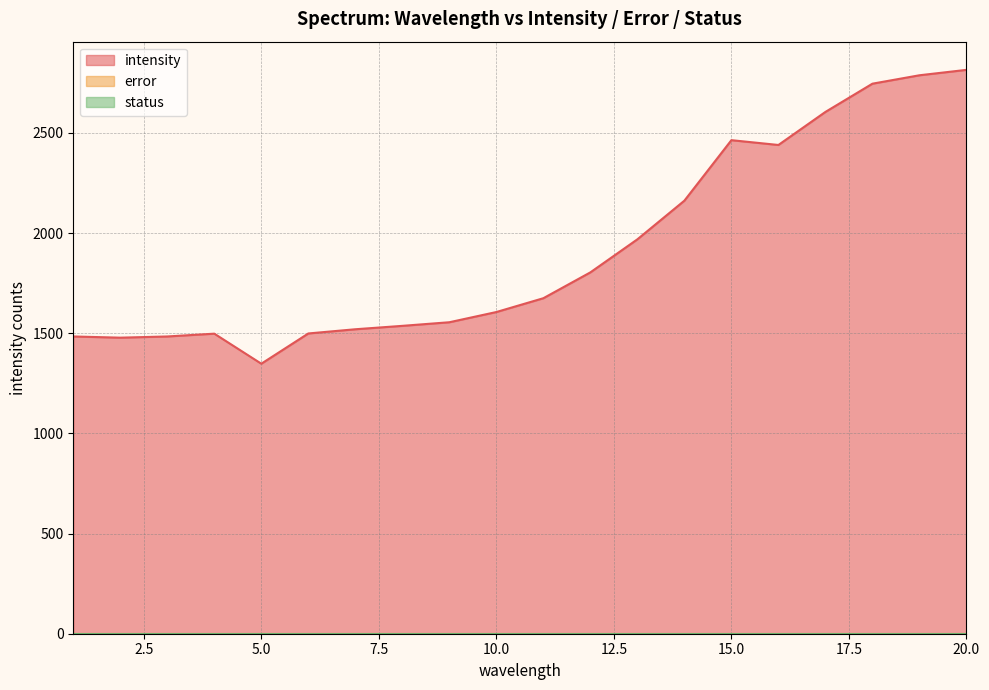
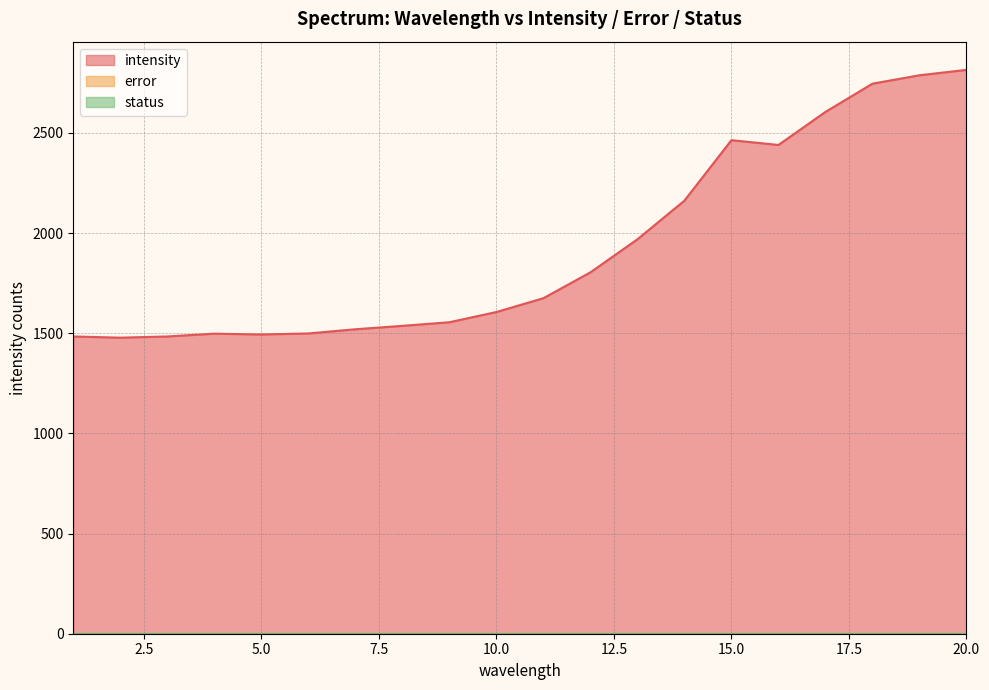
  {
    "intensity": {
-     "5.0": 1350,
+     "5.0": 1490,
      "10.0": 1610,
      "15.0": 2460,
      "20.0": 2820
    },
    "status": {
      "5.0": 0,
      "10.0": 0,
      "15.0": 0,
      "20.0": 0
    }
  }
